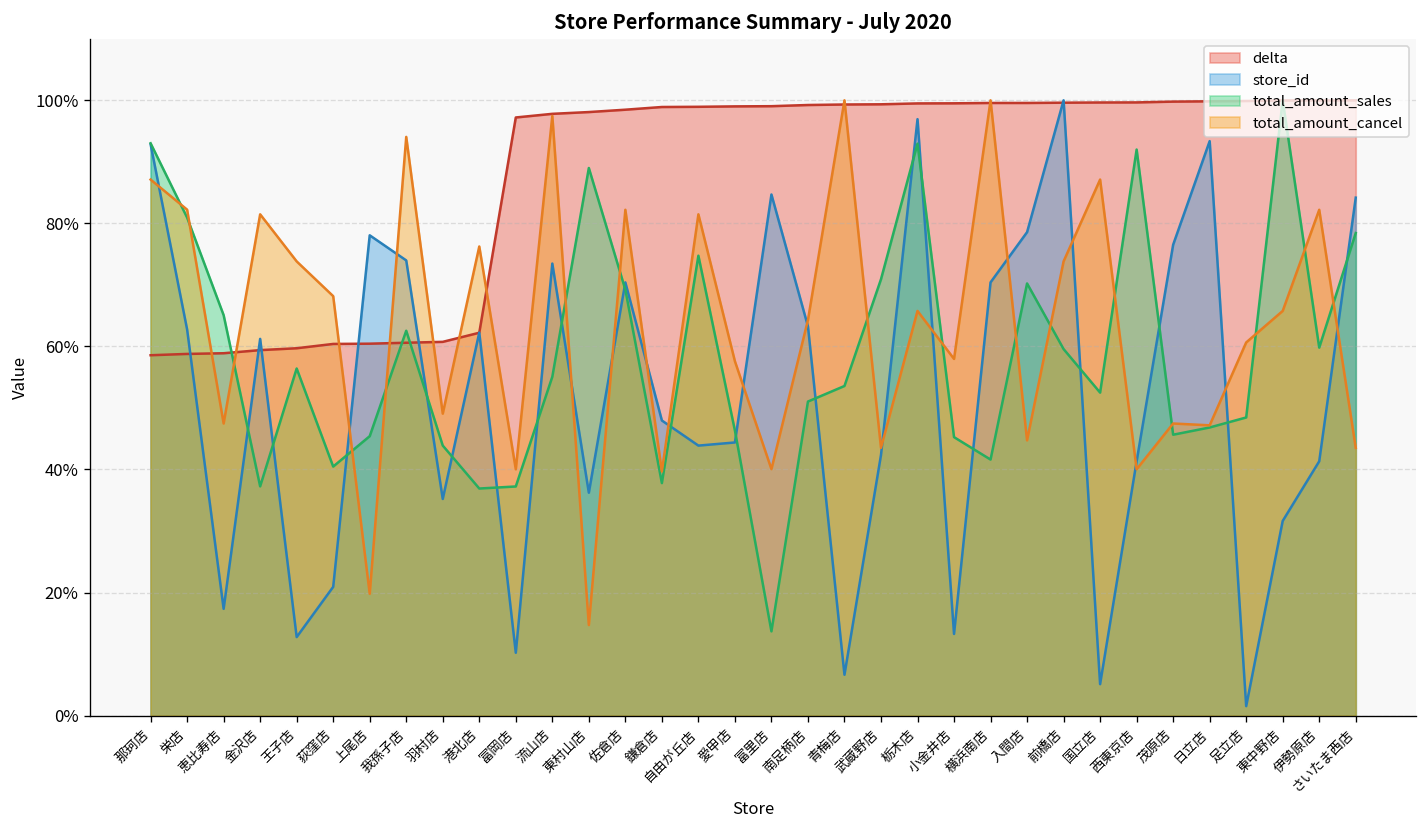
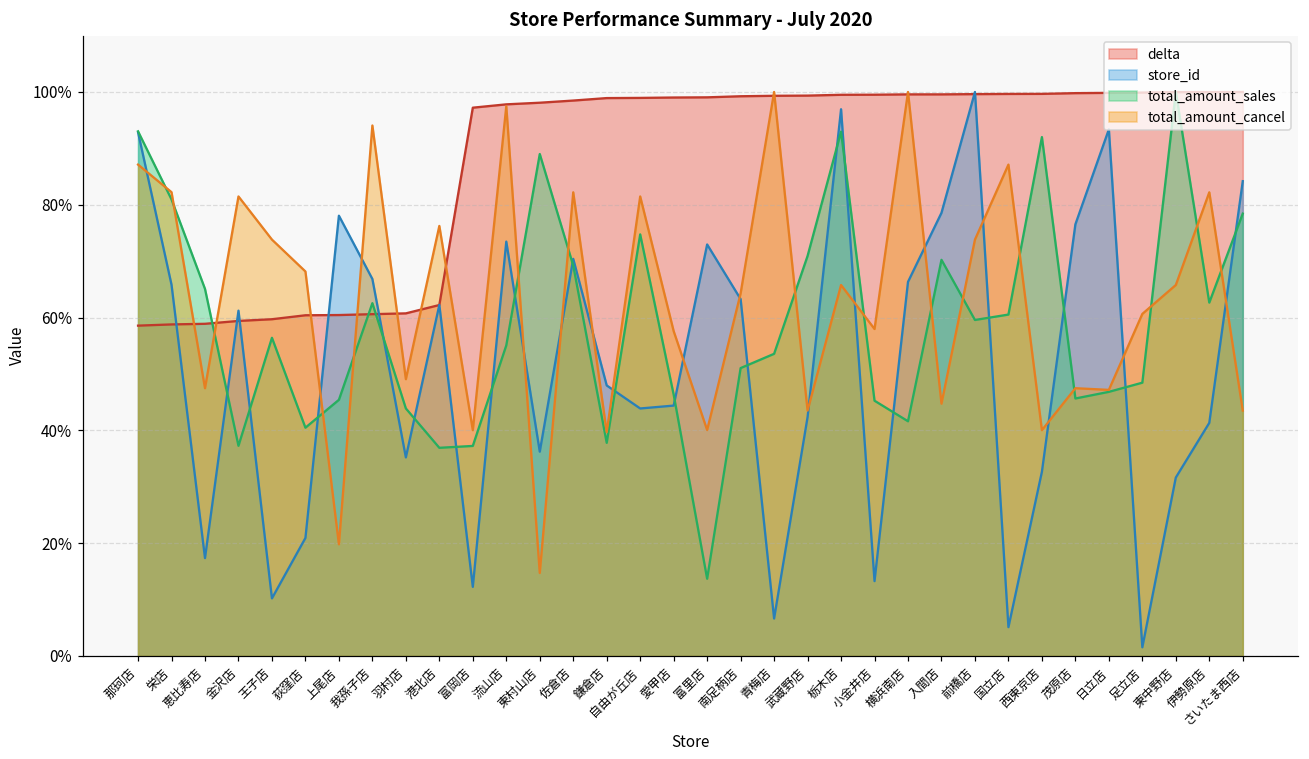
  {
    "store_id": {
-     "栄店": "63%",
+     "栄店": "66%",
      "恵比寿店": "17%",
      "金沢店": "61%",
-     "王子店": "13%",
+     "王子店": "10%",
      "荻窪店": "21%",
      "上尾店": "78%",
-     "我孫子店": "74%",
+     "我孫子店": "67%",
      "羽村店": "35%",
-     "富岡店": "10%",
+     "富岡店": "12%",
      "流山店": "73%",
      "東村山店": "36%",
      "佐倉店": "70%",
      "鎌倉店": "48%",
      "自由が丘店": "44%",
      "愛甲店": "44%",
-     "富里店": "85%",
+     "富里店": "73%",
      "南足柄店": "63%",
      "青梅店": "7%",
      "武蔵野店": "42%",
      "栃木店": "97%",
      "小金井店": "13%",
-     "横浜南店": "70%",
+     "横浜南店": "66%",
      "入間店": "79%",
      "国立店": "5%",
-     "西東京店": "41%",
+     "西東京店": "33%",
      "茂原店": "77%",
      "足立店": "2%",
      "東中野店": "32%",
      "伊勢原店": "41%",
      "さいたま西店": "84%"
    },
    "total_amount_sales": {
      "栄店": "81%",
      "恵比寿店": "65%",
      "金沢店": "37%",
      "王子店": "56%",
      "荻窪店": "40%",
      "上尾店": "45%",
      "我孫子店": "63%",
      "羽村店": "44%",
      "港北店": "37%",
      "富岡店": "37%",
      "流山店": "55%",
      "東村山店": "89%",
      "佐倉店": "69%",
      "鎌倉店": "38%",
      "自由が丘店": "75%",
      "愛甲店": "46%",
      "富里店": "14%",
      "南足柄店": "51%",
      "青梅店": "54%",
      "武蔵野店": "71%",
      "栃木店": "93%",
      "小金井店": "45%",
      "横浜南店": "42%",
      "入間店": "70%",
      "前橋店": "60%",
-     "国立店": "52%",
+     "国立店": "61%",
      "西東京店": "92%",
      "茂原店": "46%",
      "足立店": "48%",
-     "伊勢原店": "60%",
+     "伊勢原店": "63%",
      "さいたま西店": "78%"
    }
  }
